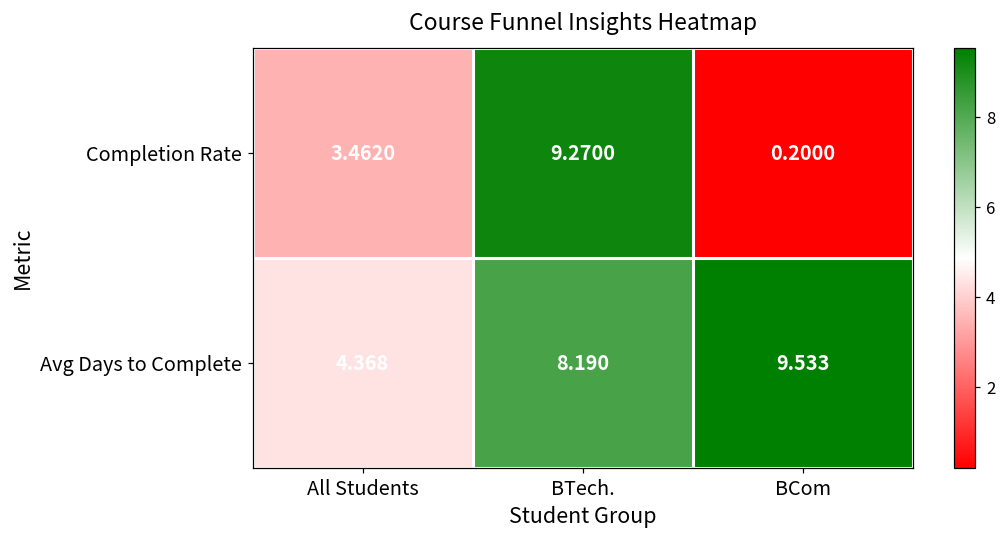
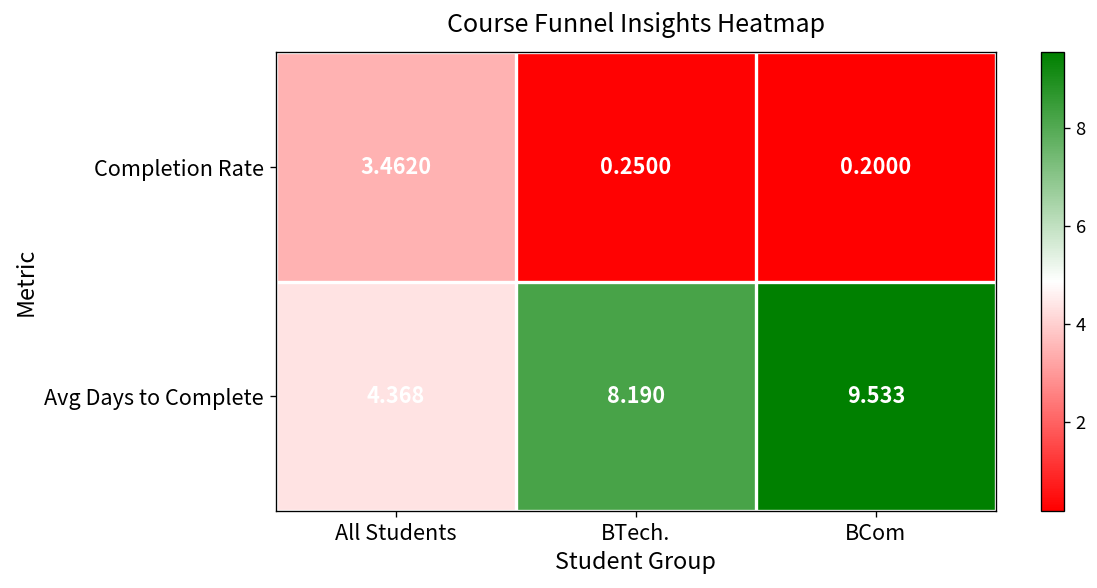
  {
    "Completion Rate": {
      "All Students": 3.4620,
-     "BTech.": 9.2700,
+     "BTech.": 0.2500,
      "BCom": 0.2000
    },
    "Avg Days to Complete": {
      "BTech.": 8.190,
      "BCom": 9.533
    }
  }
